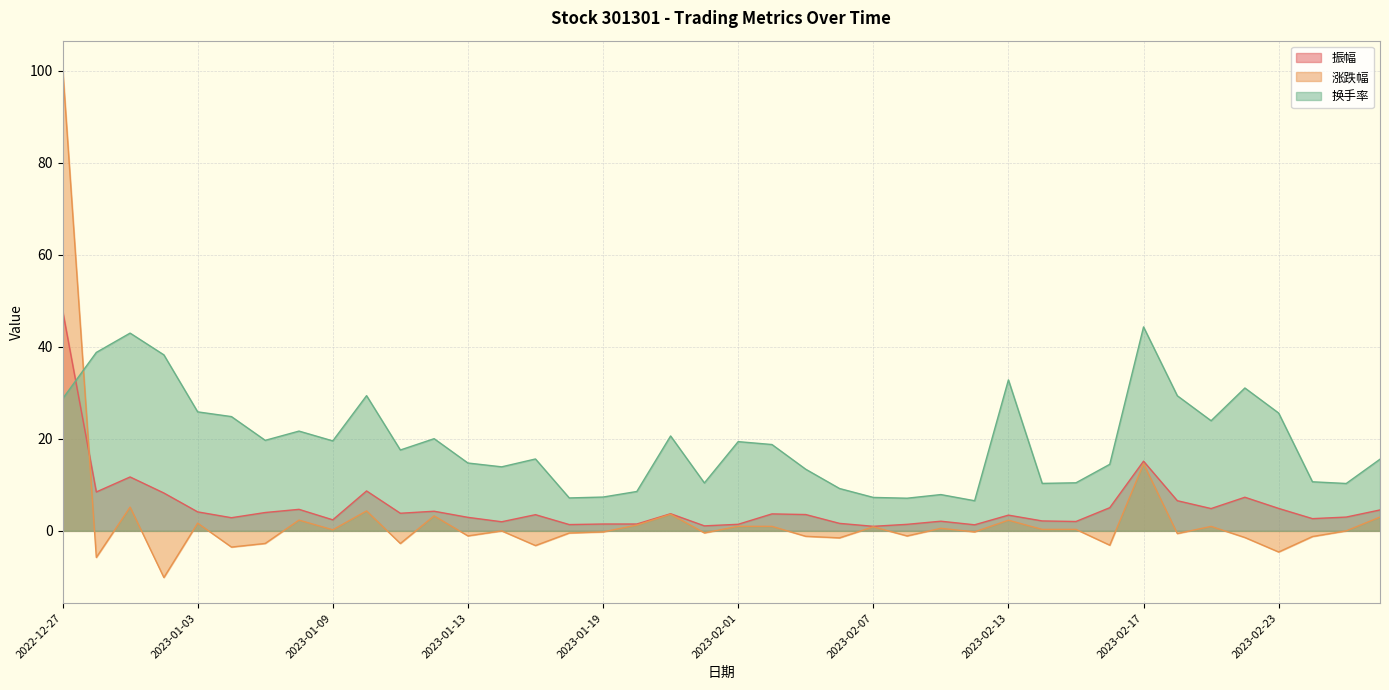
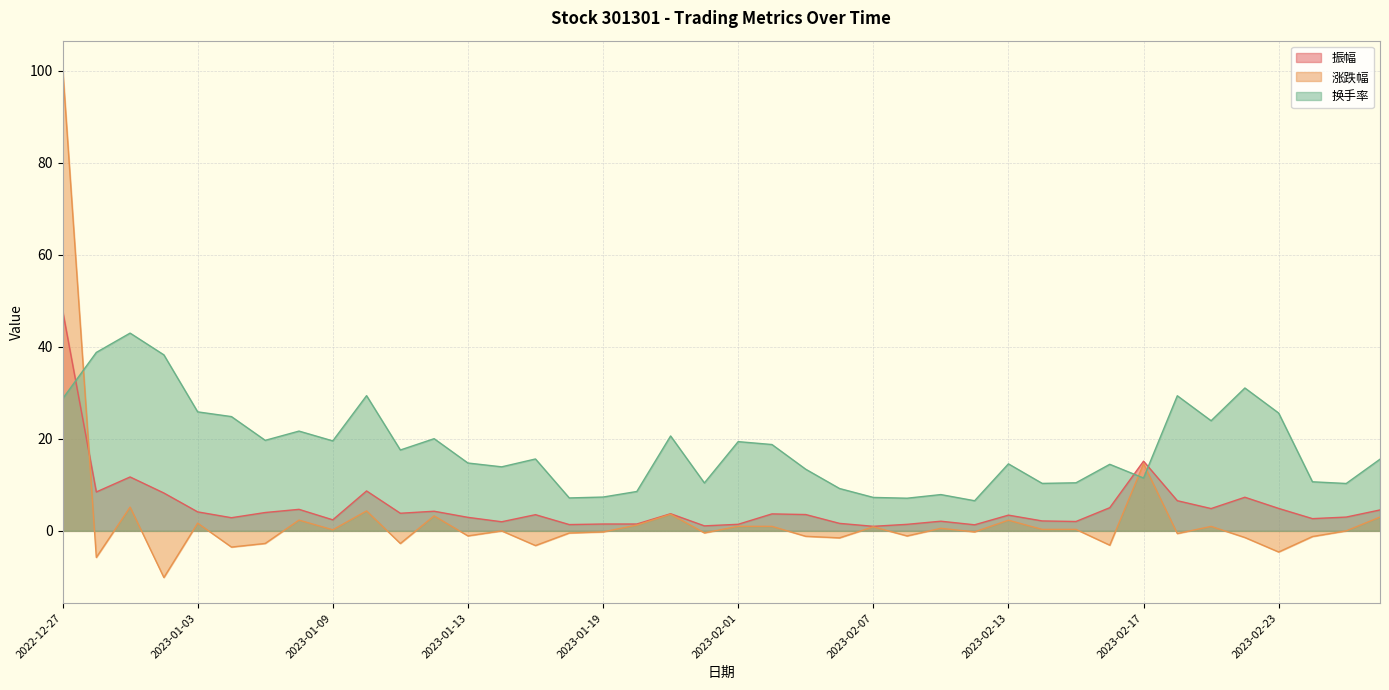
  {
    "换手率": {
      "2022-12-27": 29,
      "2023-01-03": 26,
      "2023-01-09": 20,
      "2023-01-13": 15,
      "2023-01-19": 7,
      "2023-02-01": 19,
      "2023-02-07": 7,
-     "2023-02-13": 33,
-     "2023-02-17": 44,
+     "2023-02-13": 15,
+     "2023-02-17": 11,
      "2023-02-23": 26
    }
  }
